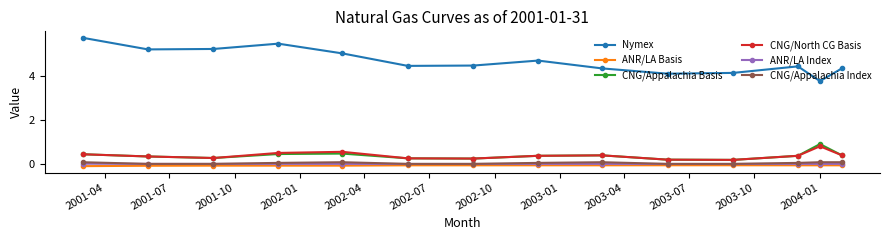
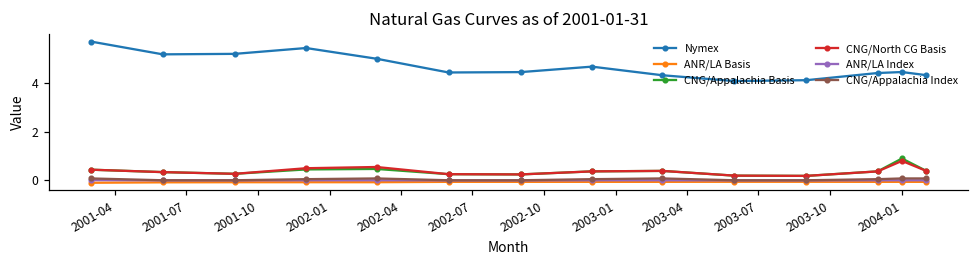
  {
    "Nymex": {
-     "2004-01": 3.7
+     "2004-01": 4.5
    }
  }
